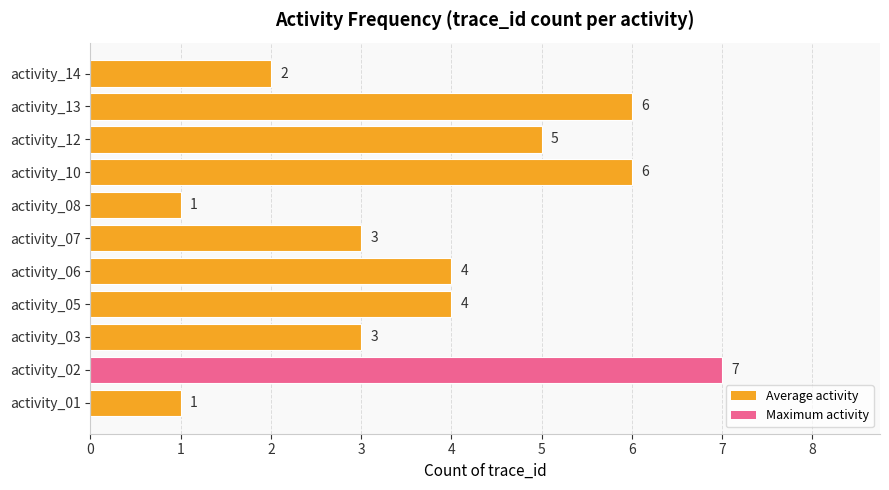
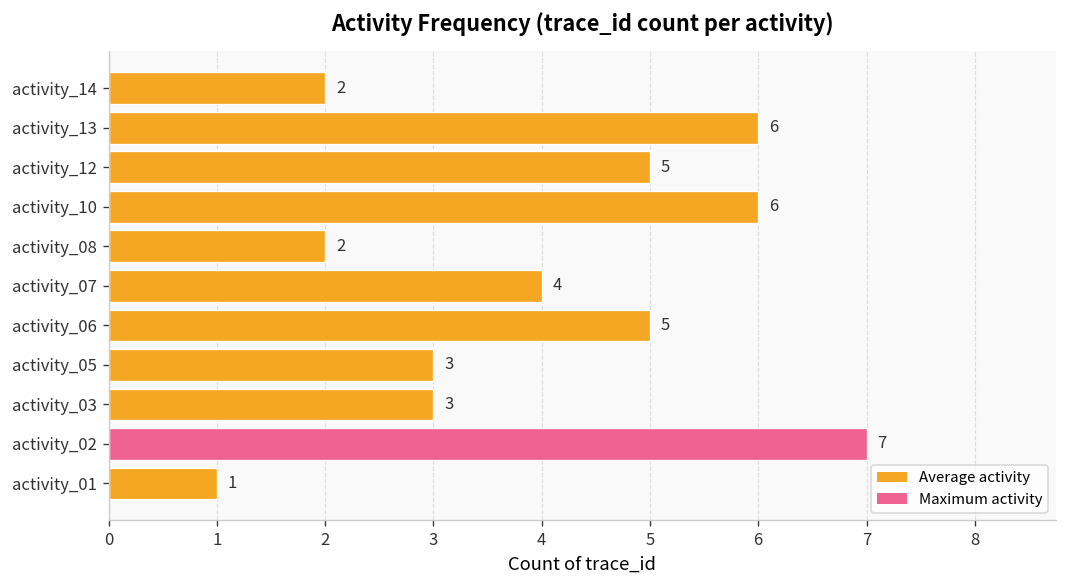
  {
    "activity_14": 2,
    "activity_13": 6,
    "activity_12": 5,
    "activity_10": 6,
-   "activity_08": 1,
-   "activity_07": 3,
-   "activity_06": 4,
-   "activity_05": 4,
+   "activity_08": 2,
+   "activity_07": 4,
+   "activity_06": 5,
+   "activity_05": 3,
    "activity_03": 3,
    "activity_02": 7,
    "activity_01": 1
  }
